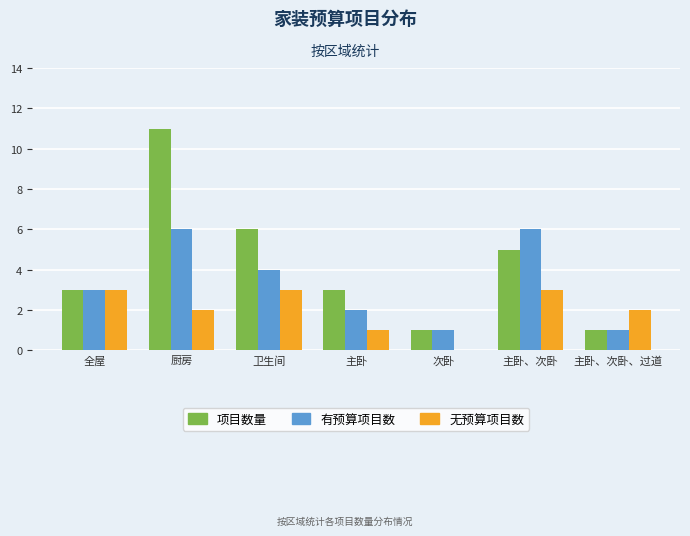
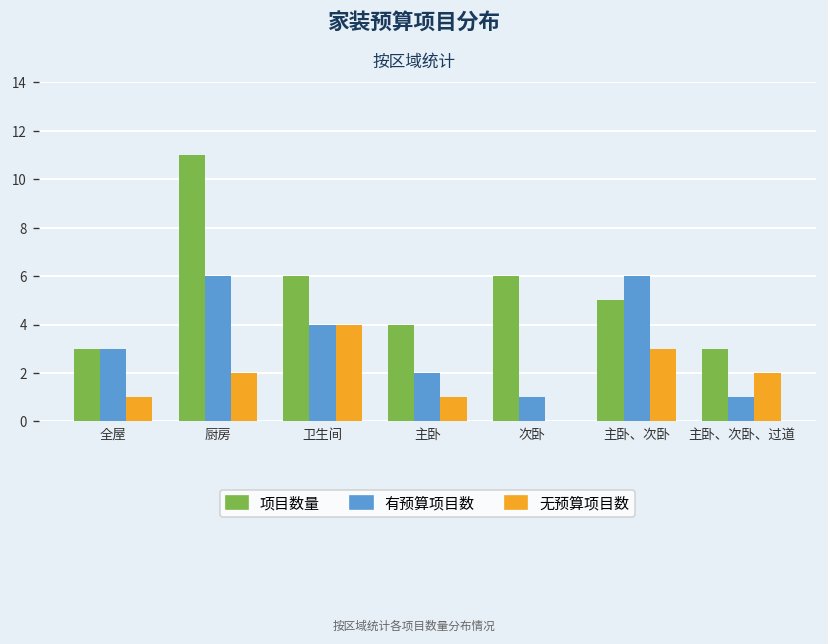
  {
    "项目数量": {
      "全屋": 3,
      "厨房": 11,
      "卫生间": 6,
-     "主卧": 3,
-     "次卧": 1,
+     "主卧": 4,
+     "次卧": 6,
      "主卧、次卧": 5,
-     "主卧、次卧、过道": 1
+     "主卧、次卧、过道": 3
    },
    "有预算项目数": {
      "全屋": 3,
      "厨房": 6,
      "卫生间": 4,
      "主卧": 2,
      "次卧": 1,
      "主卧、次卧": 6,
      "主卧、次卧、过道": 1
    },
    "无预算项目数": {
-     "全屋": 3,
+     "全屋": 1,
      "厨房": 2,
-     "卫生间": 3,
+     "卫生间": 4,
      "主卧": 1,
      "次卧": 0,
      "主卧、次卧": 3,
      "主卧、次卧、过道": 2
    }
  }
